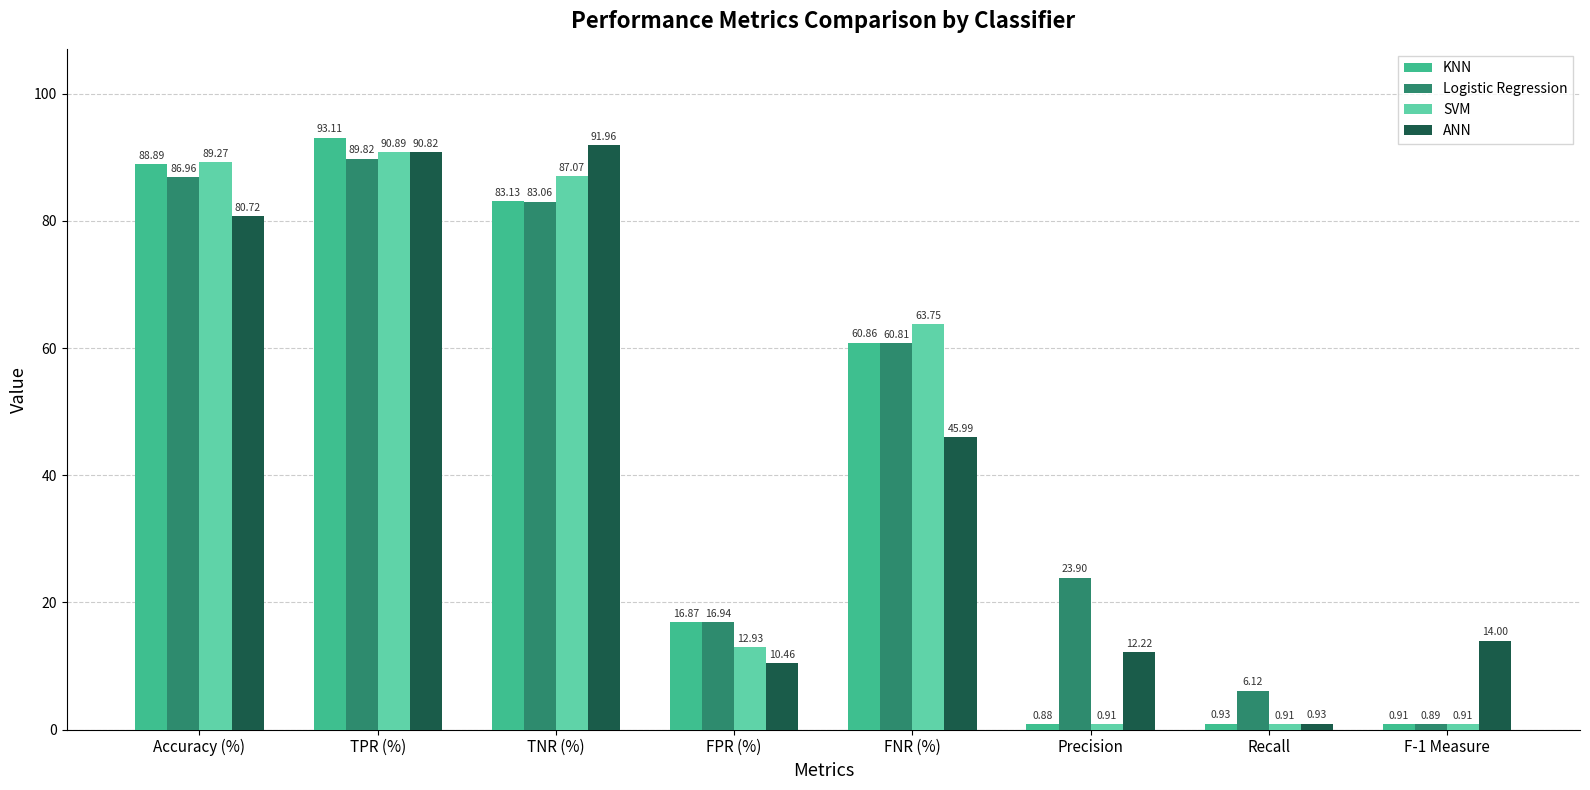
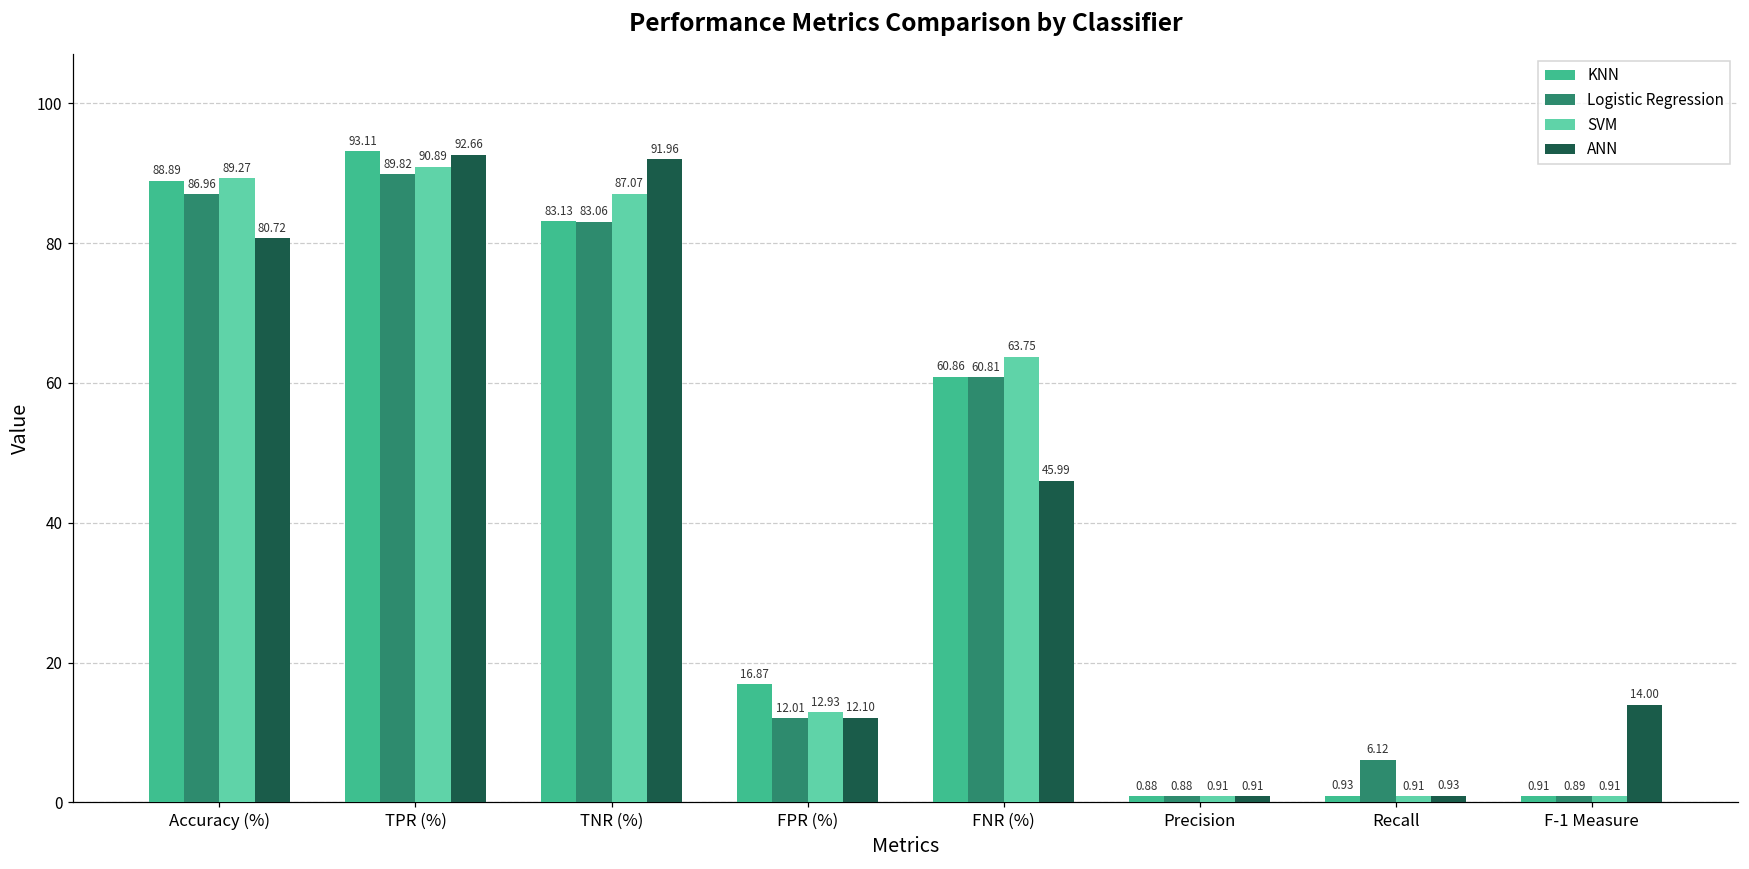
  {
    "Logistic Regression": {
      "Accuracy (%)": 86.96,
      "TPR (%)": 89.82,
      "TNR (%)": 83.06,
-     "FPR (%)": 16.94,
+     "FPR (%)": 12.01,
      "FNR (%)": 60.81,
-     "Precision": 23.90,
+     "Precision": 0.88,
      "Recall": 6.12,
      "F-1 Measure": 0.89
    },
    "ANN": {
      "Accuracy (%)": 80.72,
-     "TPR (%)": 90.82,
+     "TPR (%)": 92.66,
      "TNR (%)": 91.96,
-     "FPR (%)": 10.46,
+     "FPR (%)": 12.10,
      "FNR (%)": 45.99,
-     "Precision": 12.22,
+     "Precision": 0.91,
      "Recall": 0.93,
      "F-1 Measure": 14.00
    }
  }
